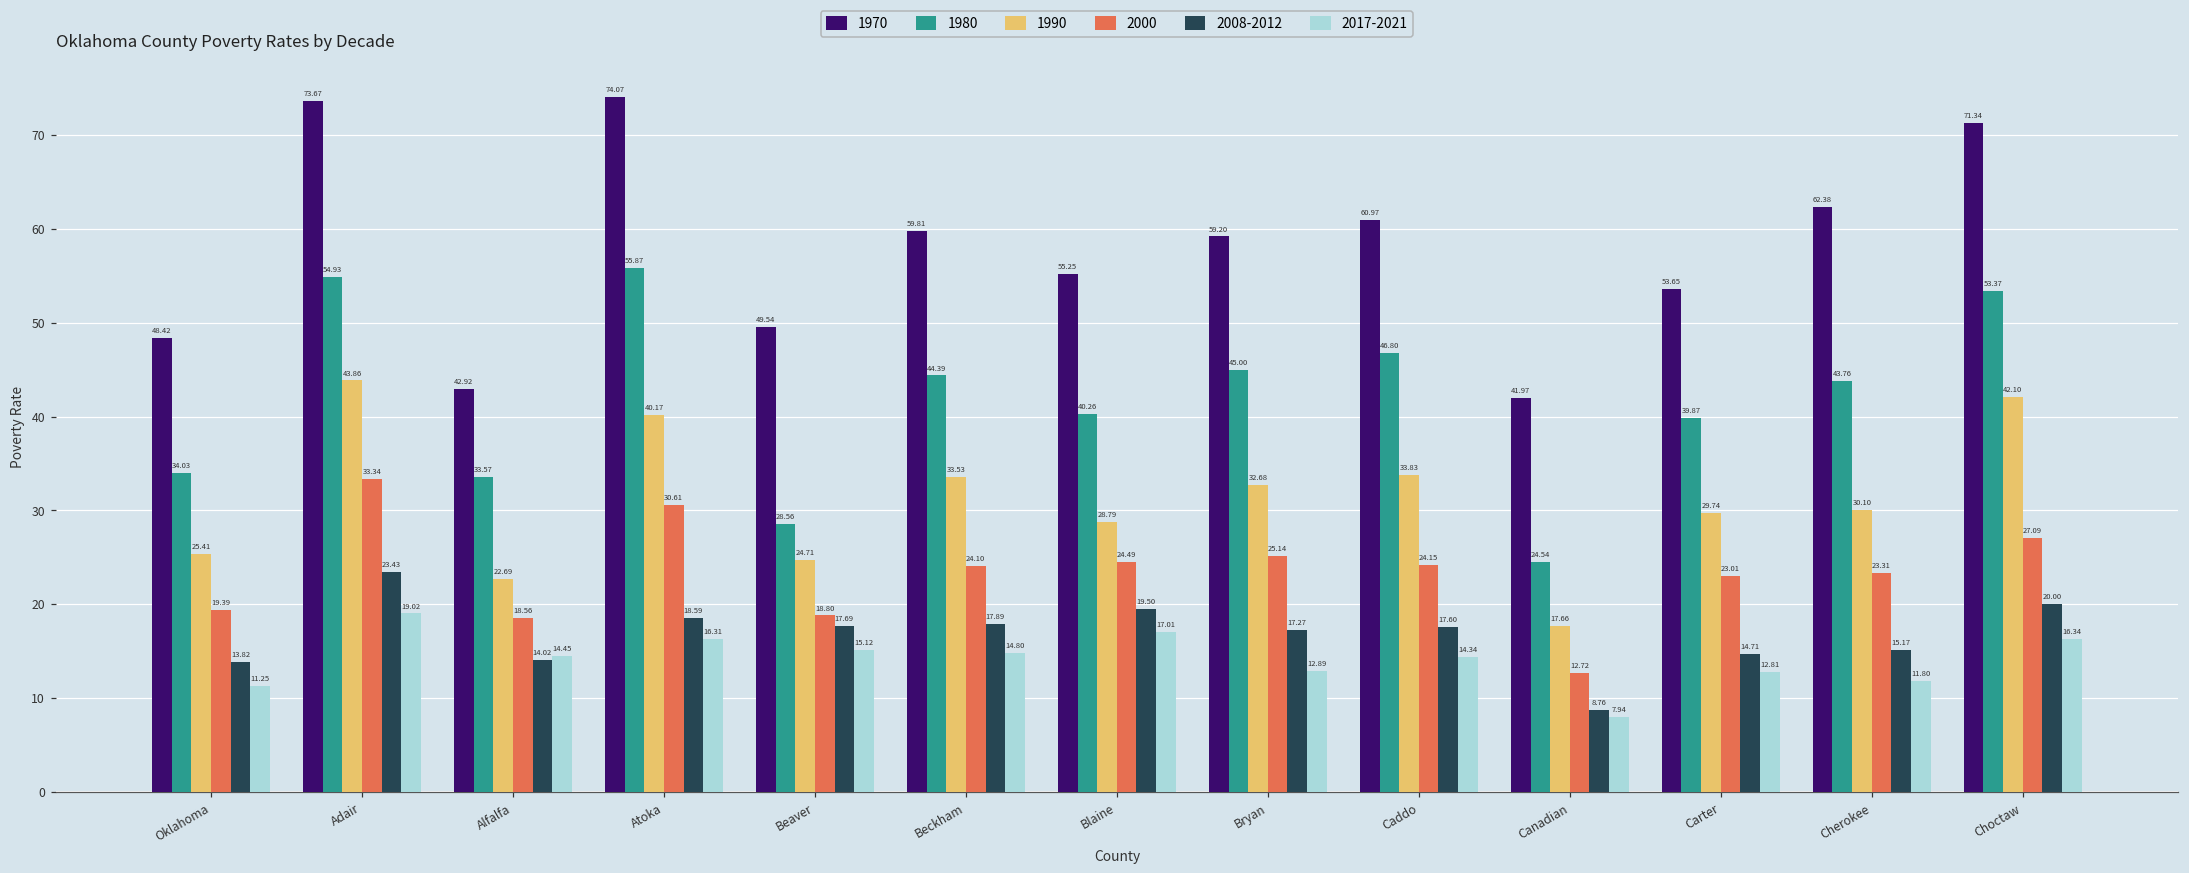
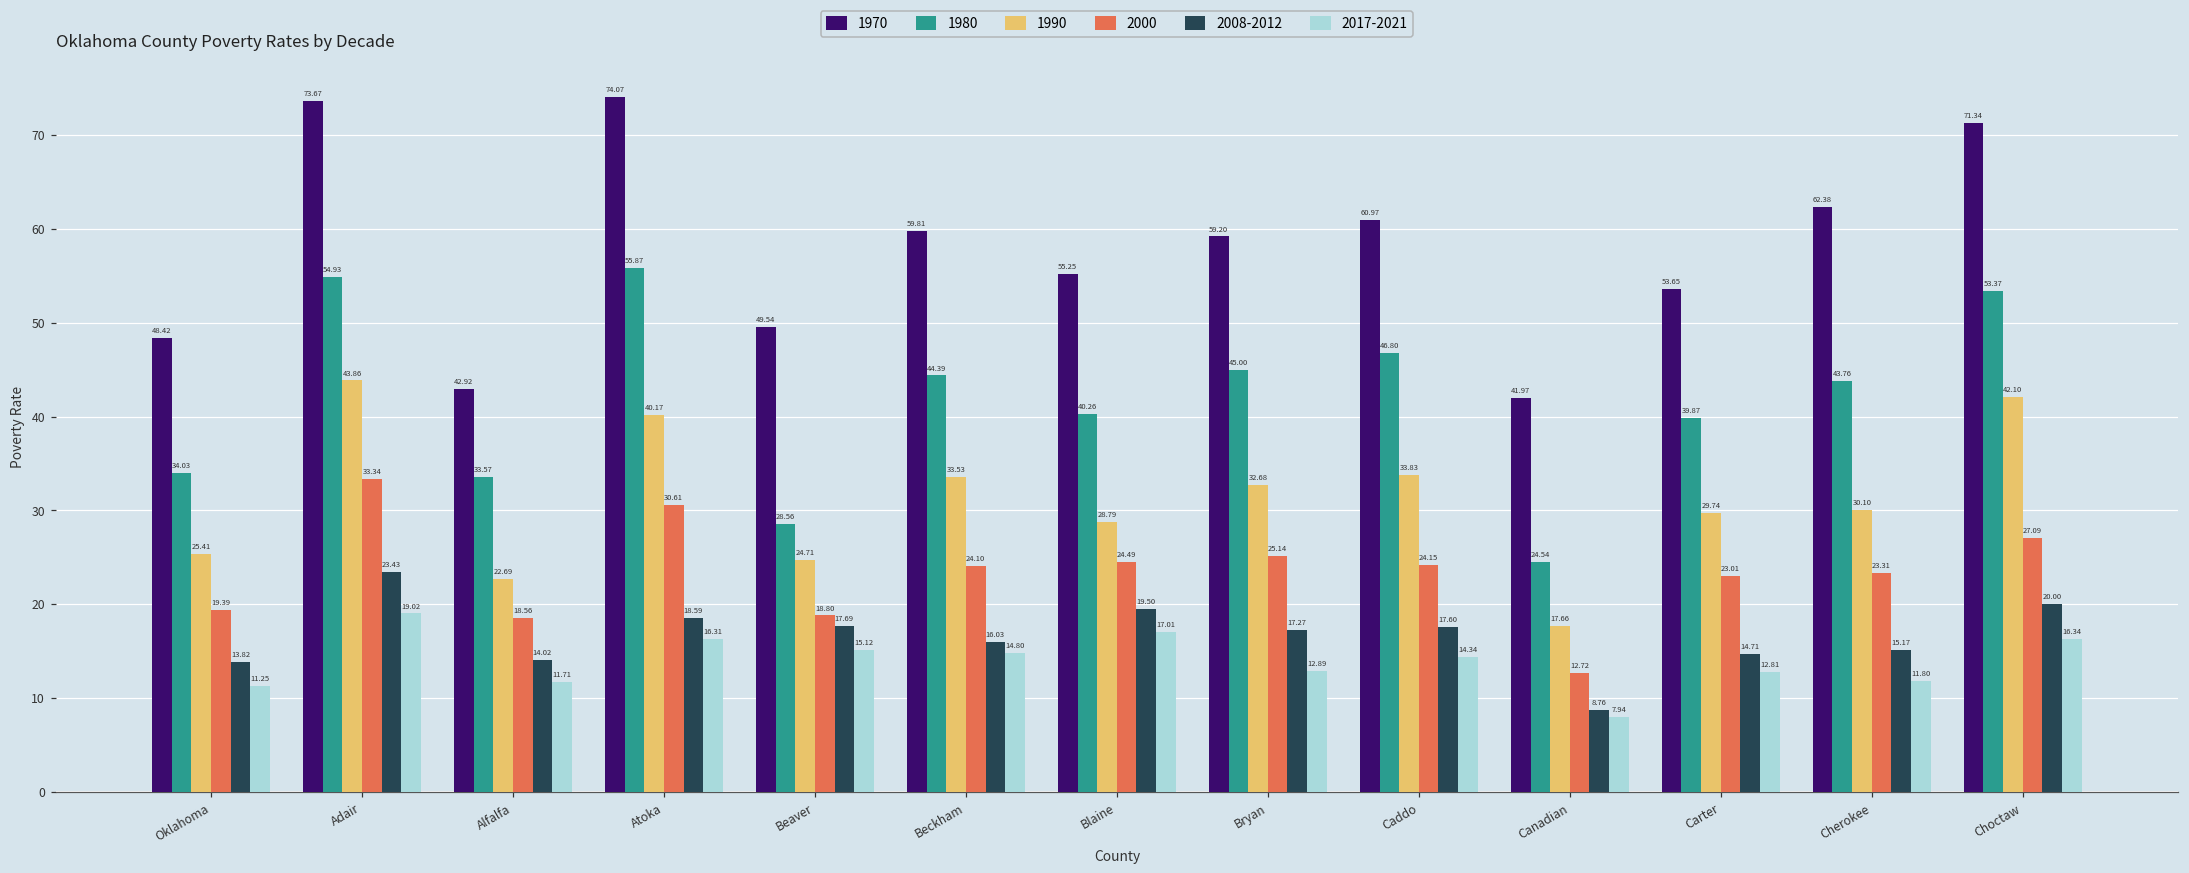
  {
    "1970": {
      "Oklahoma": 48.42,
      "Adair": 73.67,
      "Alfalfa": 42.92,
      "Atoka": 74.07,
      "Beaver": 49.54,
      "Beckham": 59.81,
      "Blaine": 55.25,
      "Bryan": 59.20,
      "Caddo": 60.97,
      "Canadian": 41.97,
      "Carter": 53.65,
      "Cherokee": 62.38,
      "Choctaw": 71.34
    },
    "1980": {
      "Oklahoma": 34.03,
      "Adair": 54.93,
      "Alfalfa": 33.57,
      "Atoka": 55.87,
      "Beaver": 28.56,
      "Beckham": 44.39,
      "Blaine": 40.26,
      "Bryan": 45.00,
      "Caddo": 46.80,
      "Canadian": 24.54,
      "Carter": 39.87,
      "Cherokee": 43.76,
      "Choctaw": 53.37
    },
    "1990": {
      "Oklahoma": 25.41,
      "Adair": 43.86,
      "Alfalfa": 22.69,
      "Atoka": 40.17,
      "Beaver": 24.71,
      "Beckham": 33.53,
      "Blaine": 28.79,
      "Bryan": 32.68,
      "Caddo": 33.83,
      "Canadian": 17.66,
      "Carter": 29.74,
      "Cherokee": 30.10,
      "Choctaw": 42.10
    },
    "2000": {
      "Oklahoma": 19.39,
      "Adair": 33.34,
      "Alfalfa": 18.56,
      "Atoka": 30.61,
      "Beaver": 18.80,
      "Beckham": 24.10,
      "Blaine": 24.49,
      "Bryan": 25.14,
      "Caddo": 24.15,
      "Canadian": 12.72,
      "Carter": 23.01,
      "Cherokee": 23.31,
      "Choctaw": 27.09
    },
    "2008-2012": {
      "Oklahoma": 13.82,
      "Adair": 23.43,
      "Alfalfa": 14.02,
      "Atoka": 18.59,
      "Beaver": 17.69,
-     "Beckham": 17.89,
+     "Beckham": 16.03,
      "Blaine": 19.50,
      "Bryan": 17.27,
      "Caddo": 17.60,
      "Canadian": 8.76,
      "Carter": 14.71,
      "Cherokee": 15.17,
      "Choctaw": 20.00
    },
    "2017-2021": {
      "Oklahoma": 11.25,
      "Adair": 19.02,
-     "Alfalfa": 14.45,
+     "Alfalfa": 11.71,
      "Atoka": 16.31,
      "Beaver": 15.12,
      "Beckham": 14.80,
      "Blaine": 17.01,
      "Bryan": 12.89,
      "Caddo": 14.34,
      "Canadian": 7.94,
      "Carter": 12.81,
      "Cherokee": 11.80,
      "Choctaw": 16.34
    }
  }
